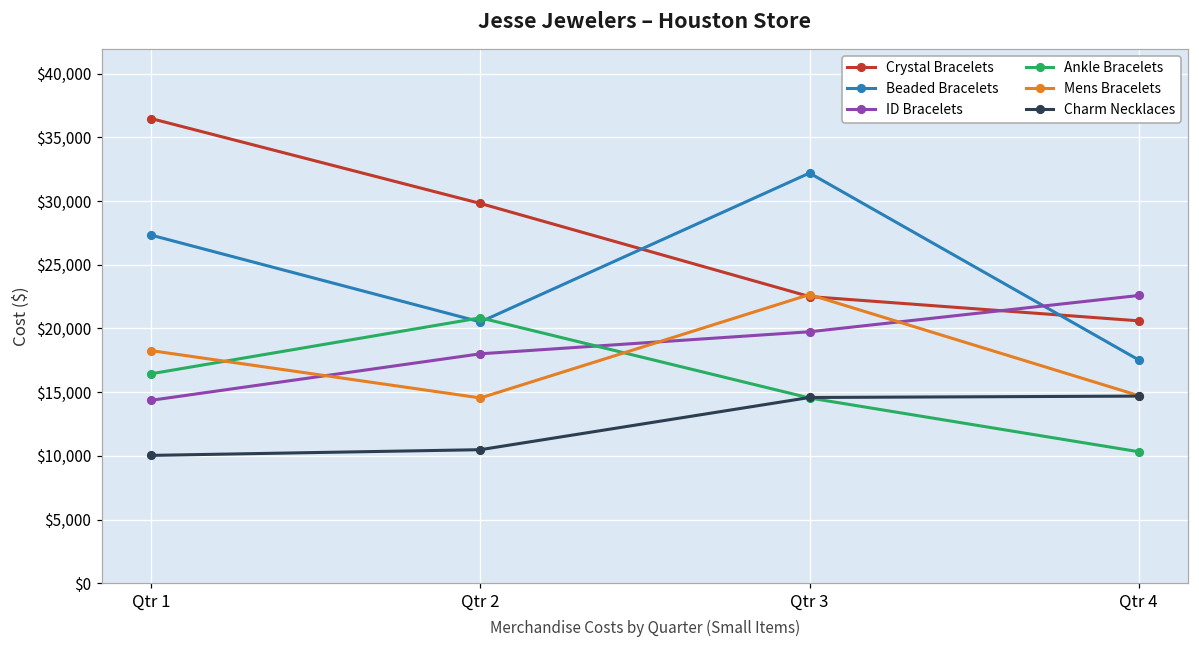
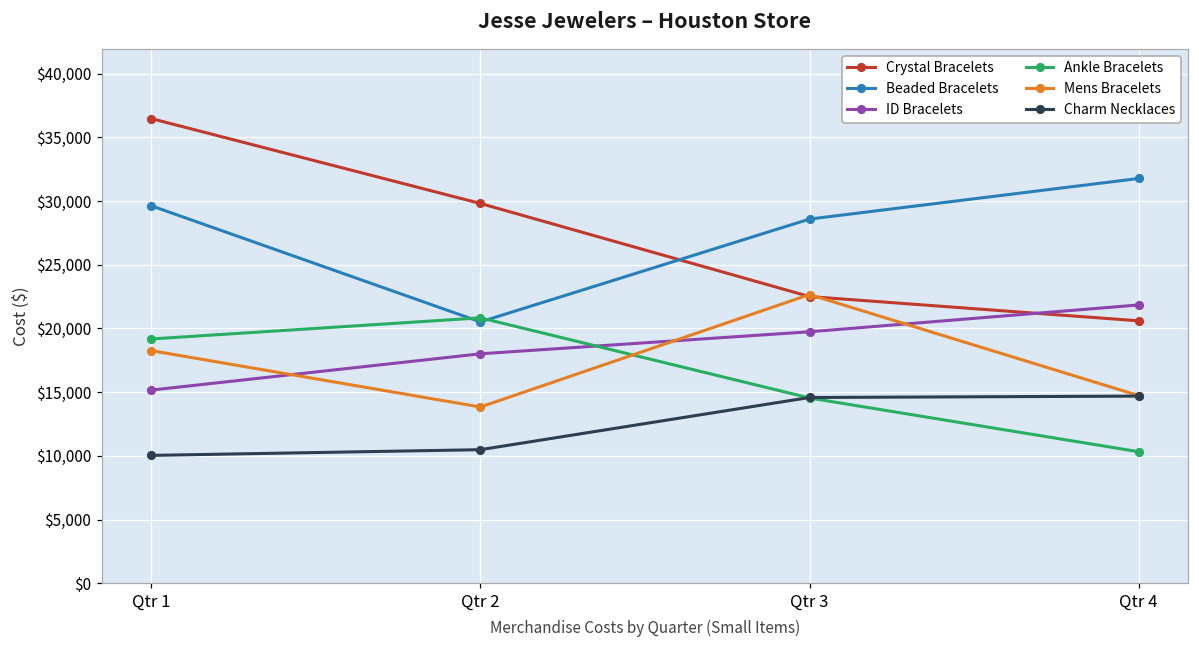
  {
    "Crystal Bracelets": {
      "Qtr 1": "$36,500",
      "Qtr 2": "$29,800",
      "Qtr 4": "$20,600"
    },
    "Beaded Bracelets": {
-     "Qtr 1": "$27,300",
+     "Qtr 1": "$29,600",
      "Qtr 2": "$20,500",
-     "Qtr 3": "$32,200",
-     "Qtr 4": "$17,500"
+     "Qtr 3": "$28,600",
+     "Qtr 4": "$31,800"
    },
    "ID Bracelets": {
-     "Qtr 1": "$14,400",
+     "Qtr 1": "$15,200",
      "Qtr 2": "$18,000",
      "Qtr 3": "$19,700",
-     "Qtr 4": "$22,600"
+     "Qtr 4": "$21,800"
    },
    "Ankle Bracelets": {
-     "Qtr 1": "$16,400",
+     "Qtr 1": "$19,200",
      "Qtr 2": "$20,800",
      "Qtr 4": "$10,300"
    },
    "Mens Bracelets": {
      "Qtr 1": "$18,300",
-     "Qtr 2": "$14,500"
+     "Qtr 2": "$13,800"
    },
    "Charm Necklaces": {
      "Qtr 1": "$10,000",
      "Qtr 2": "$10,500"
    }
  }
